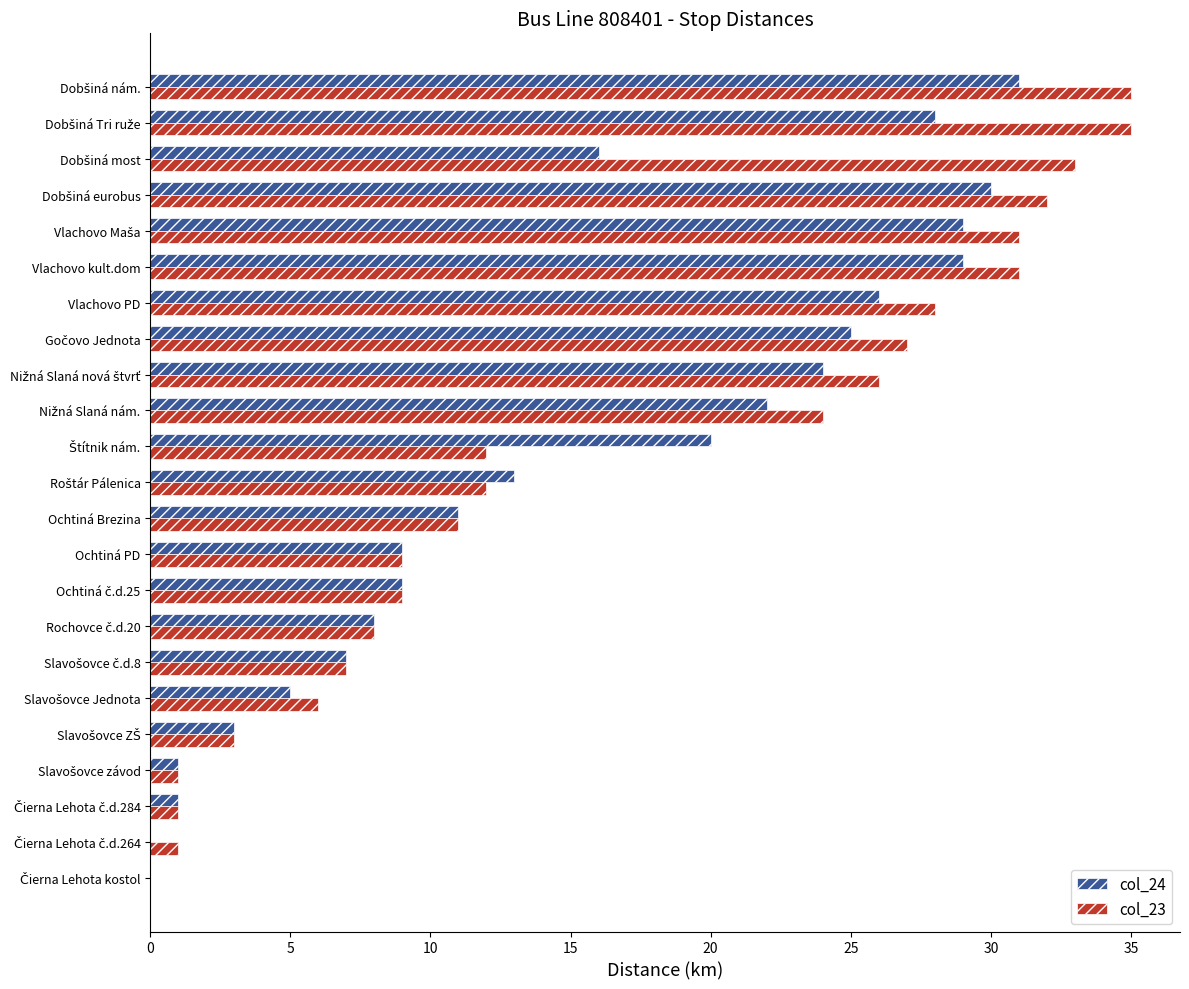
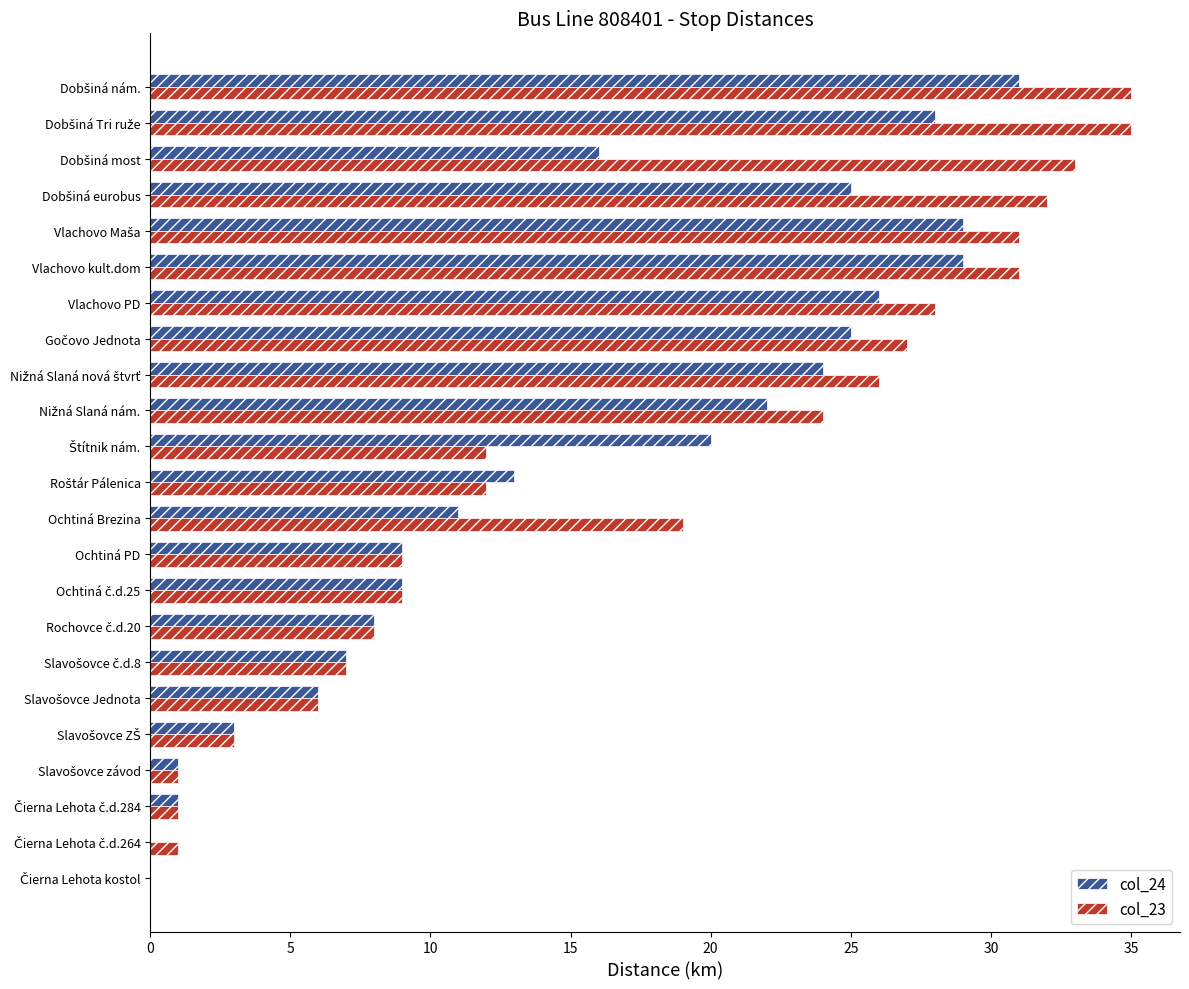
  {
    "col_24": {
      "Dobšiná nám.": 31,
      "Dobšiná Tri ruže": 28,
      "Dobšiná most": 16,
-     "Dobšiná eurobus": 30,
+     "Dobšiná eurobus": 25,
      "Vlachovo Maša": 29,
      "Vlachovo kult.dom": 29,
      "Vlachovo PD": 26,
      "Gočovo Jednota": 25,
      "Nižná Slaná nová štvrť": 24,
      "Nižná Slaná nám.": 22,
      "Štítnik nám.": 20,
      "Roštár Pálenica": 13,
      "Ochtiná Brezina": 11,
      "Ochtiná PD": 9,
      "Ochtiná č.d.25": 9,
      "Rochovce č.d.20": 8,
      "Slavošovce č.d.8": 7,
-     "Slavošovce Jednota": 5,
+     "Slavošovce Jednota": 6,
      "Slavošovce ZŠ": 3,
      "Slavošovce závod": 1,
      "Čierna Lehota č.d.284": 1,
      "Čierna Lehota č.d.264": 0,
      "Čierna Lehota kostol": 0
    },
    "col_23": {
      "Dobšiná nám.": 35,
      "Dobšiná Tri ruže": 35,
      "Dobšiná most": 33,
      "Dobšiná eurobus": 32,
      "Vlachovo Maša": 31,
      "Vlachovo kult.dom": 31,
      "Vlachovo PD": 28,
      "Gočovo Jednota": 27,
      "Nižná Slaná nová štvrť": 26,
      "Nižná Slaná nám.": 24,
      "Štítnik nám.": 12,
      "Roštár Pálenica": 12,
-     "Ochtiná Brezina": 11,
+     "Ochtiná Brezina": 19,
      "Ochtiná PD": 9,
      "Ochtiná č.d.25": 9,
      "Rochovce č.d.20": 8,
      "Slavošovce č.d.8": 7,
      "Slavošovce Jednota": 6,
      "Slavošovce ZŠ": 3,
      "Slavošovce závod": 1,
      "Čierna Lehota č.d.284": 1,
      "Čierna Lehota č.d.264": 1,
      "Čierna Lehota kostol": 0
    }
  }
